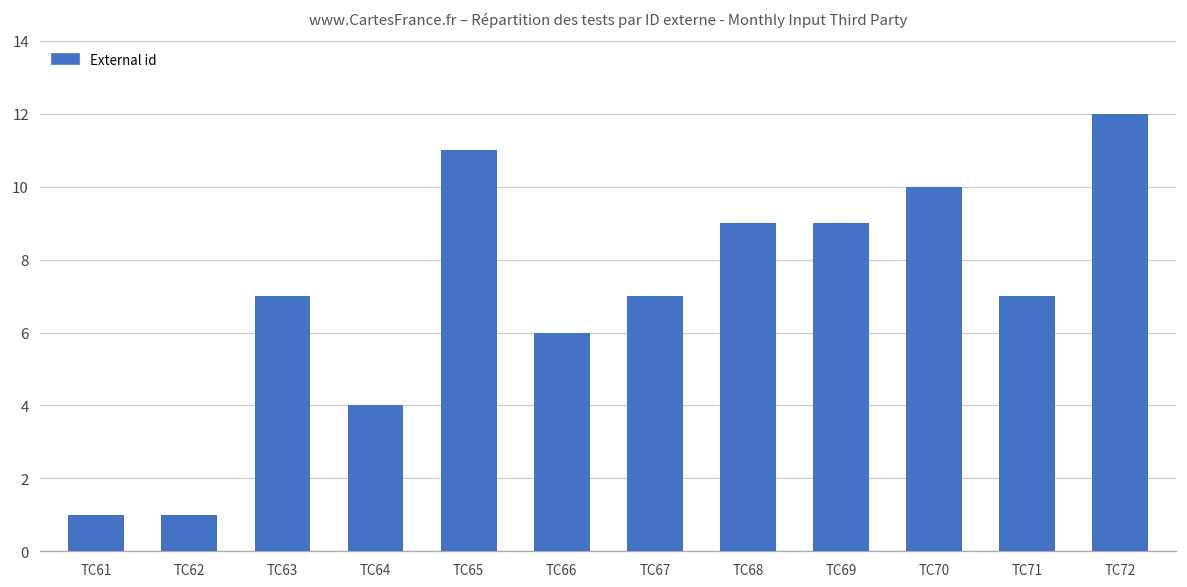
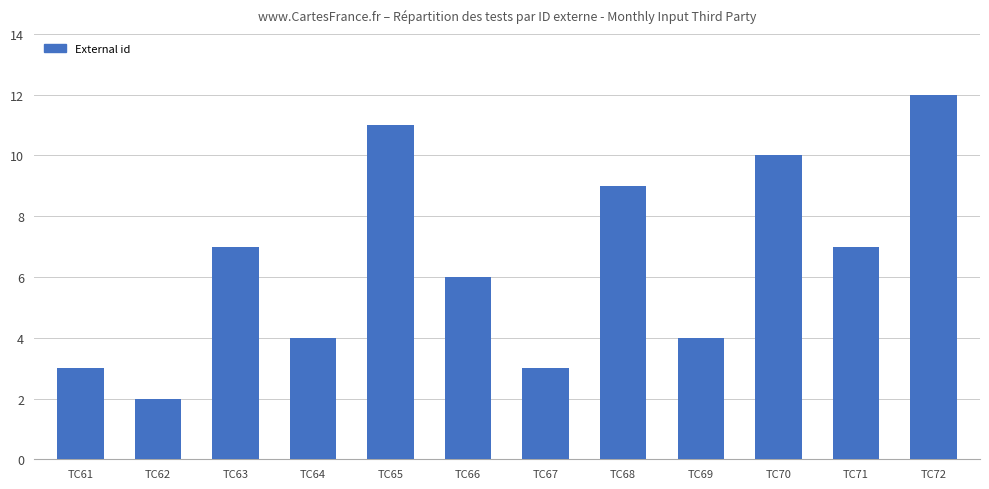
  {
-   "TC61": 1,
-   "TC62": 1,
+   "TC61": 3,
+   "TC62": 2,
    "TC63": 7,
    "TC64": 4,
    "TC65": 11,
    "TC66": 6,
-   "TC67": 7,
+   "TC67": 3,
    "TC68": 9,
-   "TC69": 9,
+   "TC69": 4,
    "TC70": 10,
    "TC71": 7,
    "TC72": 12
  }
